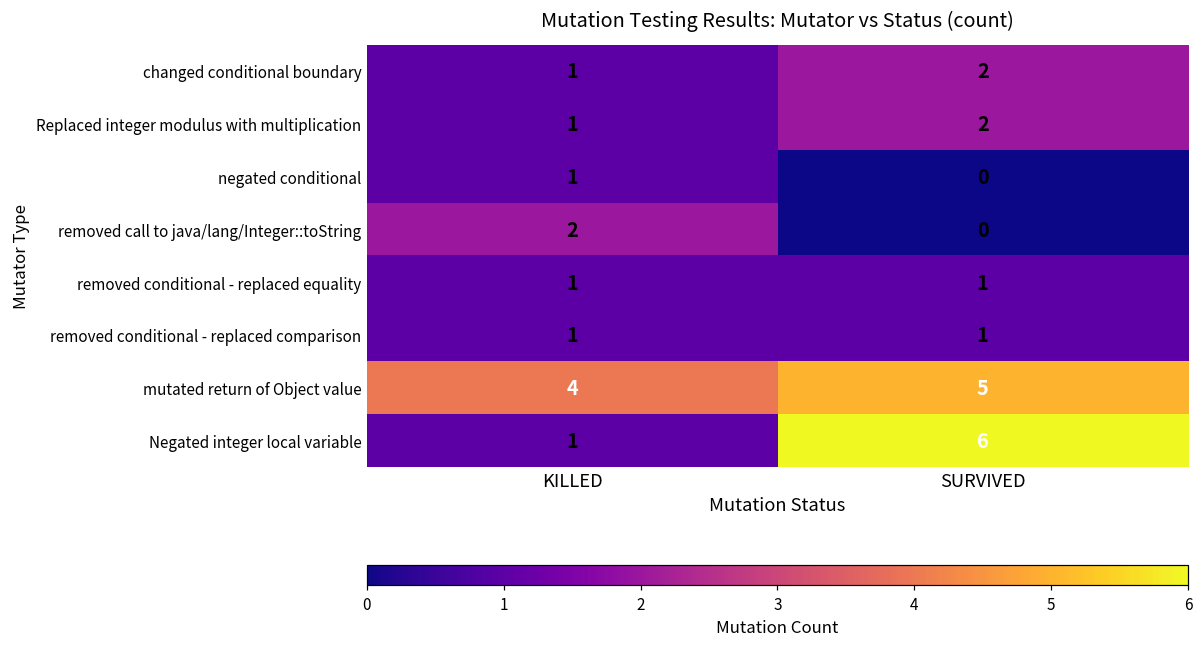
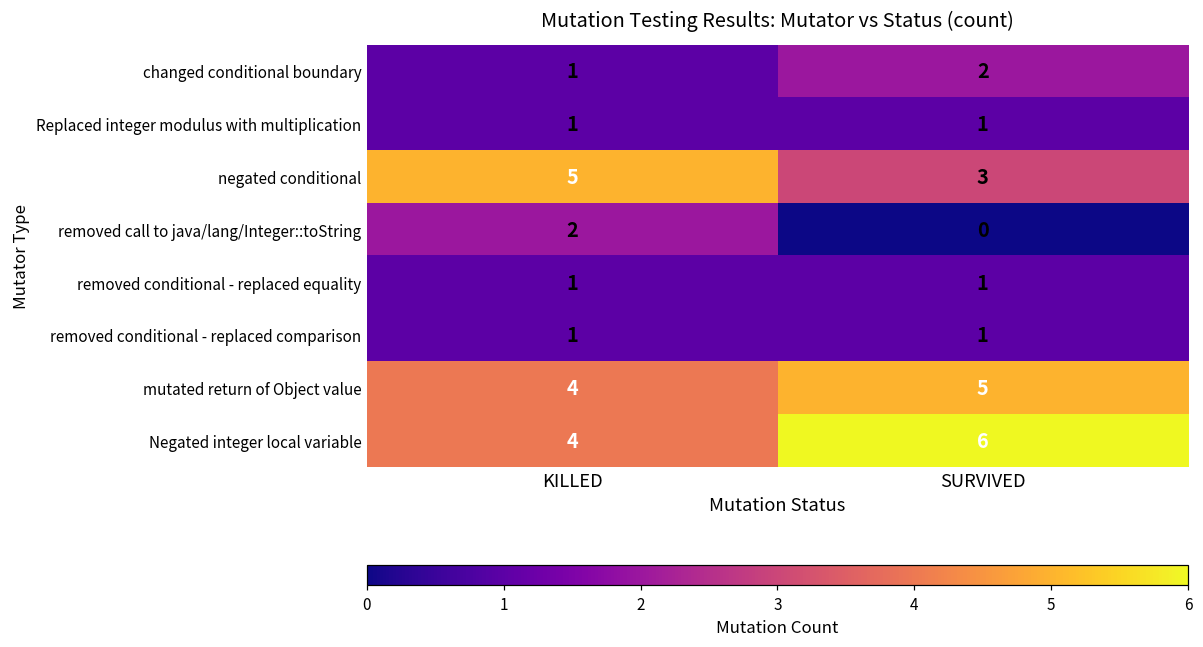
  {
    "changed conditional boundary": {
      "KILLED": 1,
      "SURVIVED": 2
    },
    "Replaced integer modulus with multiplication": {
      "KILLED": 1,
-     "SURVIVED": 2
+     "SURVIVED": 1
    },
    "negated conditional": {
-     "KILLED": 1,
-     "SURVIVED": 0
+     "KILLED": 5,
+     "SURVIVED": 3
    },
    "removed call to java/lang/Integer::toString": {
      "KILLED": 2,
      "SURVIVED": 0
    },
    "removed conditional - replaced equality": {
      "KILLED": 1,
      "SURVIVED": 1
    },
    "removed conditional - replaced comparison": {
      "KILLED": 1,
      "SURVIVED": 1
    },
    "mutated return of Object value": {
      "KILLED": 4,
      "SURVIVED": 5
    },
    "Negated integer local variable": {
-     "KILLED": 1,
+     "KILLED": 4,
      "SURVIVED": 6
    }
  }
